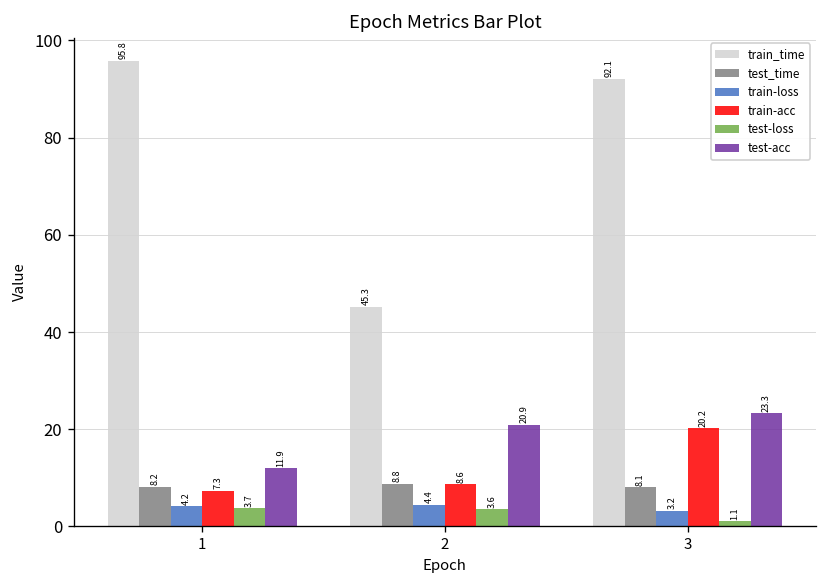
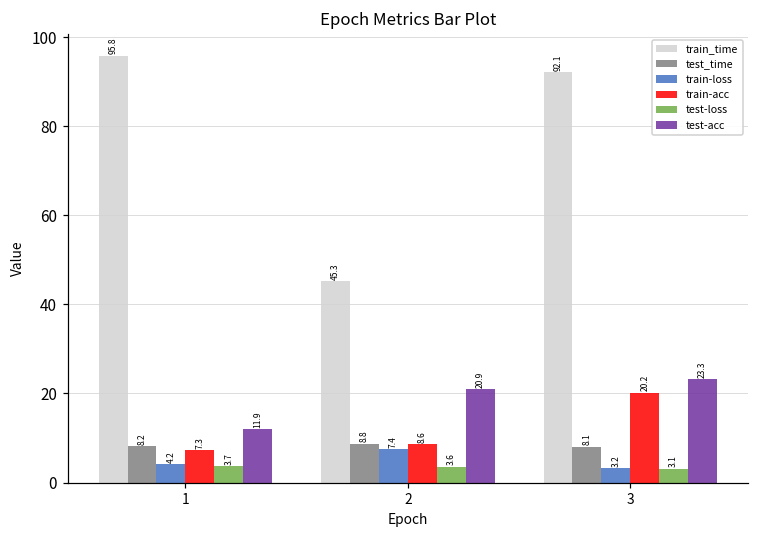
  {
    "train_time": {
      "1": 95.8,
      "2": 45.3,
      "3": 92.1
    },
    "test_time": {
      "1": 8.2,
      "2": 8.8,
      "3": 8.1
    },
    "train-loss": {
      "1": 4.2,
-     "2": 4.4,
+     "2": 7.4,
      "3": 3.2
    },
    "train-acc": {
      "1": 7.3,
      "2": 8.6,
      "3": 20.2
    },
    "test-loss": {
      "1": 3.7,
      "2": 3.6,
-     "3": 1.1
+     "3": 3.1
    },
    "test-acc": {
      "1": 11.9,
      "2": 20.9,
      "3": 23.3
    }
  }
